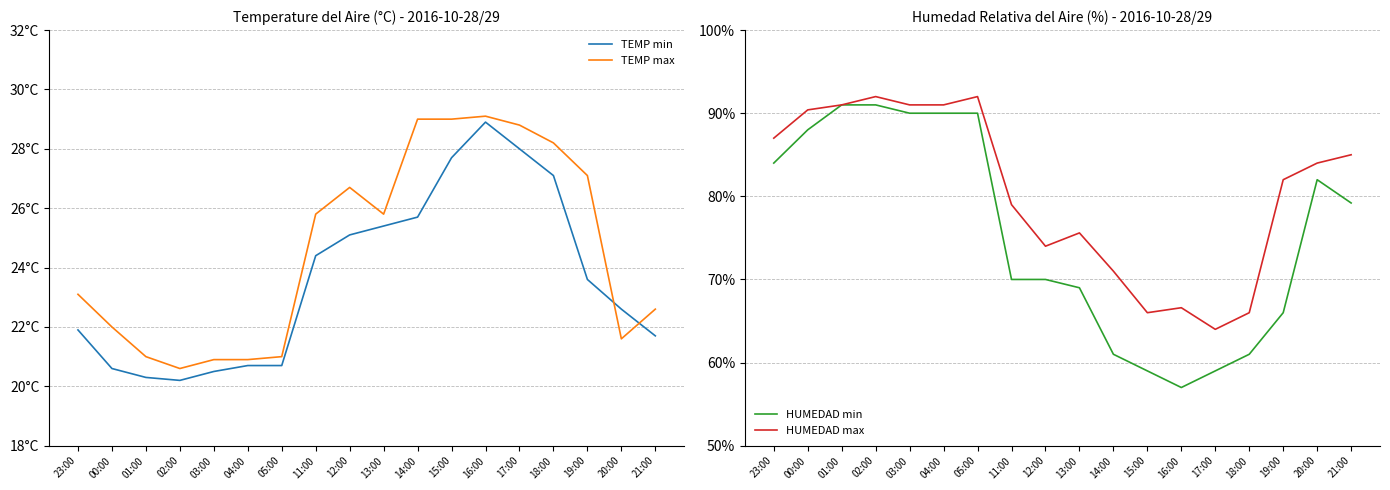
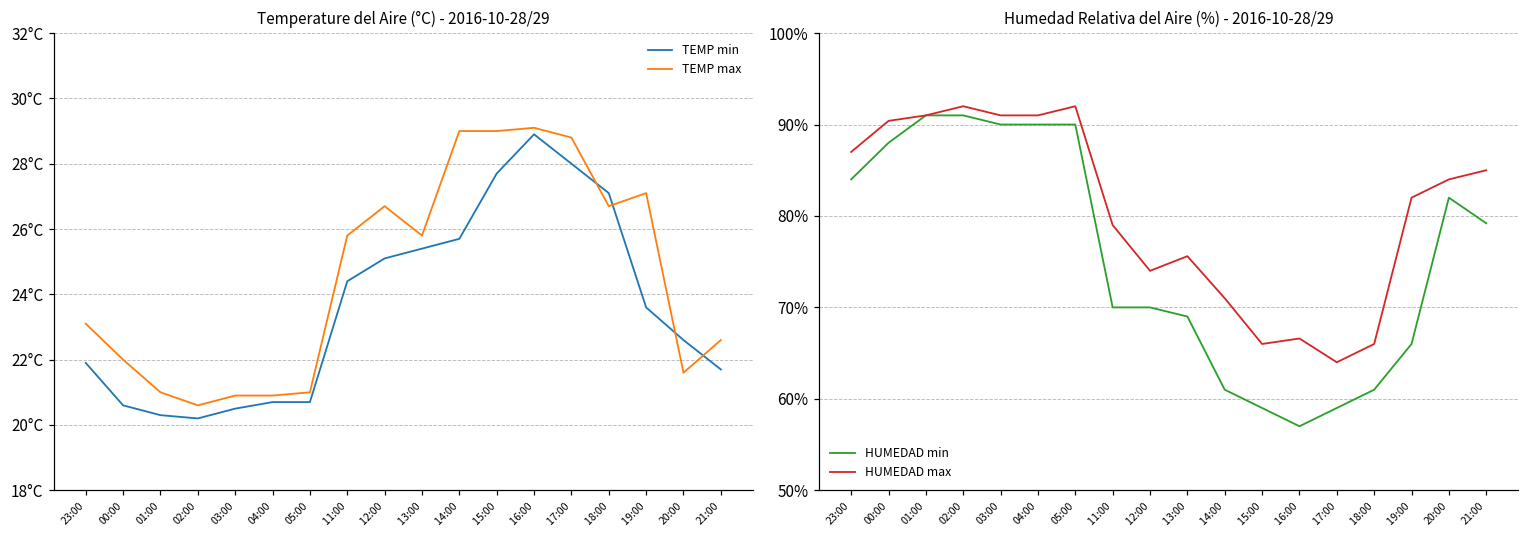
  {
    "Temperature del Aire (°C) - 2016-10-28/29": {
      "TEMP min": {
        "23:00": "21.9°C",
        "00:00": "20.6°C",
        "01:00": "20.3°C",
        "02:00": "20.2°C",
        "03:00": "20.5°C",
        "04:00": "20.7°C",
        "05:00": "20.7°C",
        "11:00": "24.4°C",
        "12:00": "25.1°C",
        "13:00": "25.4°C",
        "14:00": "25.7°C",
        "15:00": "27.7°C",
        "16:00": "28.9°C",
        "17:00": "28.0°C",
        "18:00": "27.1°C",
        "19:00": "23.6°C",
        "20:00": "22.6°C",
        "21:00": "21.7°C"
      },
      "TEMP max": {
        "23:00": "23.1°C",
        "00:00": "22.0°C",
        "01:00": "21.0°C",
        "02:00": "20.6°C",
        "03:00": "20.9°C",
        "04:00": "20.9°C",
        "05:00": "21.0°C",
        "11:00": "25.8°C",
        "12:00": "26.7°C",
        "13:00": "25.8°C",
        "14:00": "29.0°C",
        "15:00": "29.0°C",
        "16:00": "29.1°C",
        "17:00": "28.8°C",
-       "18:00": "28.2°C",
+       "18:00": "26.7°C",
        "19:00": "27.1°C",
        "20:00": "21.6°C",
        "21:00": "22.6°C"
      }
    },
    "Humedad Relativa del Aire (%) - 2016-10-28/29": {
      "HUMEDAD min": {
        "23:00": "84%",
        "00:00": "88%",
        "02:00": "91%",
        "03:00": "90%",
        "04:00": "90%",
        "05:00": "90%",
        "11:00": "70%",
        "12:00": "70%",
        "13:00": "69%",
        "14:00": "61%",
        "15:00": "59%",
        "16:00": "57%",
        "17:00": "59%",
        "18:00": "61%",
        "19:00": "66%",
        "20:00": "82%",
        "21:00": "79%"
      },
      "HUMEDAD max": {
        "23:00": "87%",
        "00:00": "90%",
        "02:00": "92%",
        "03:00": "91%",
        "04:00": "91%",
        "05:00": "92%",
        "11:00": "79%",
        "12:00": "74%",
        "13:00": "76%",
        "14:00": "71%",
        "15:00": "66%",
        "16:00": "67%",
        "17:00": "64%",
        "18:00": "66%",
        "19:00": "82%",
        "20:00": "84%",
        "21:00": "85%"
      }
    }
  }
